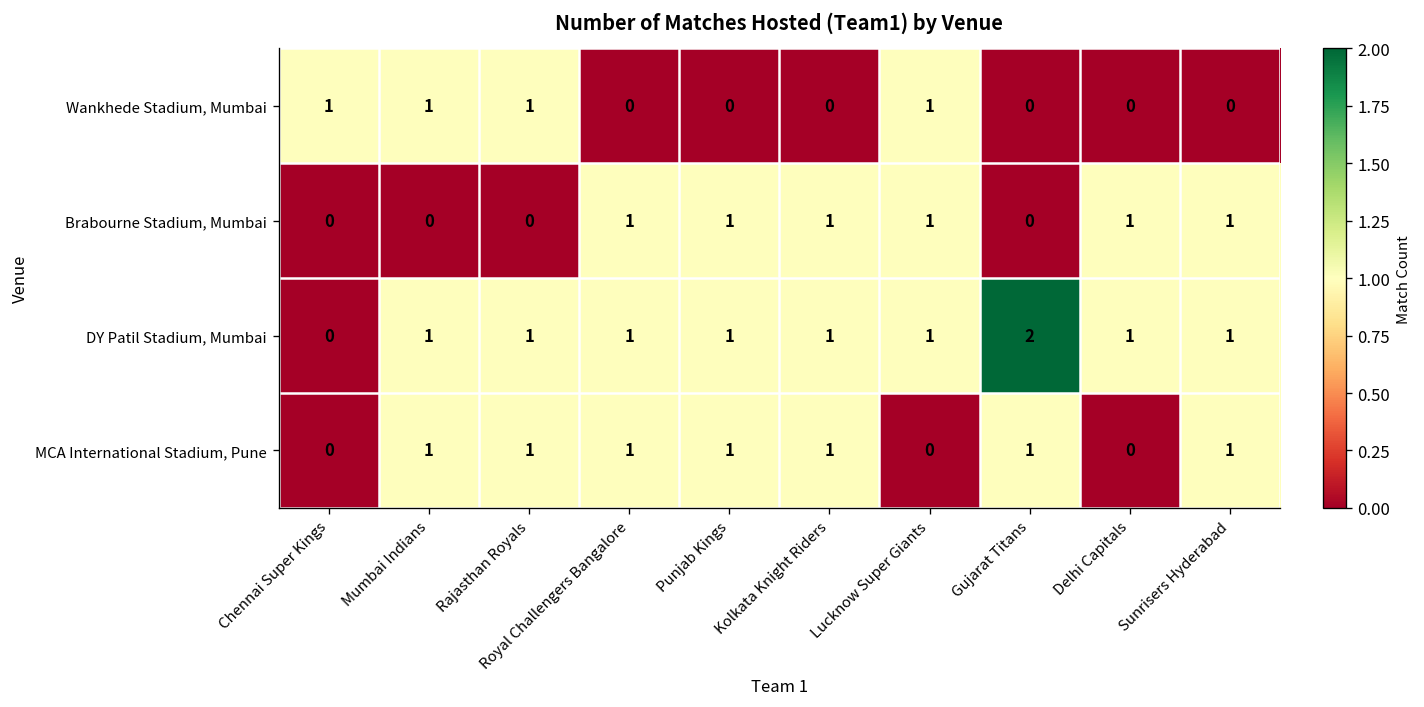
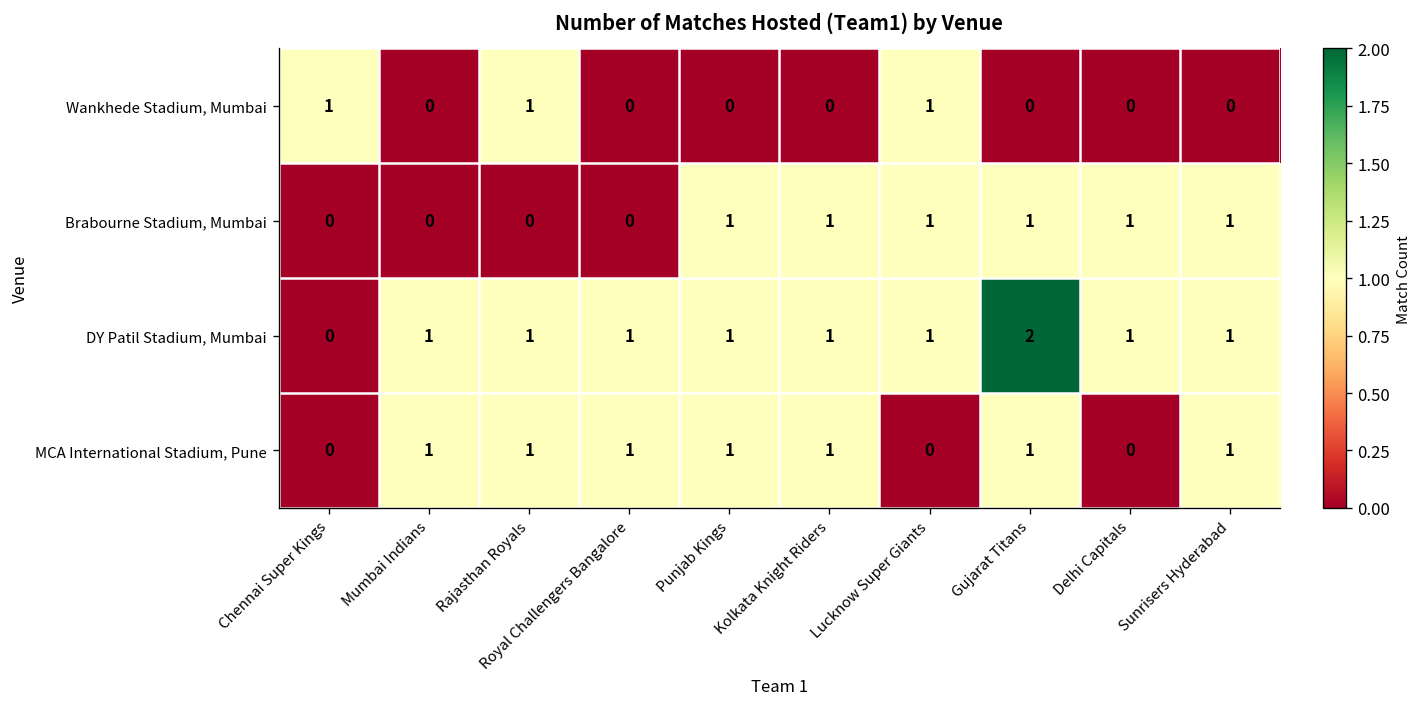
  {
    "Wankhede Stadium, Mumbai": {
      "Chennai Super Kings": 1,
-     "Mumbai Indians": 1,
+     "Mumbai Indians": 0,
      "Rajasthan Royals": 1,
      "Royal Challengers Bangalore": 0,
      "Punjab Kings": 0,
      "Kolkata Knight Riders": 0,
      "Lucknow Super Giants": 1,
      "Gujarat Titans": 0,
      "Delhi Capitals": 0,
      "Sunrisers Hyderabad": 0
    },
    "Brabourne Stadium, Mumbai": {
      "Chennai Super Kings": 0,
      "Mumbai Indians": 0,
      "Rajasthan Royals": 0,
-     "Royal Challengers Bangalore": 1,
+     "Royal Challengers Bangalore": 0,
      "Punjab Kings": 1,
      "Kolkata Knight Riders": 1,
      "Lucknow Super Giants": 1,
-     "Gujarat Titans": 0,
+     "Gujarat Titans": 1,
      "Delhi Capitals": 1,
      "Sunrisers Hyderabad": 1
    },
    "DY Patil Stadium, Mumbai": {
      "Chennai Super Kings": 0,
      "Mumbai Indians": 1,
      "Rajasthan Royals": 1,
      "Royal Challengers Bangalore": 1,
      "Punjab Kings": 1,
      "Kolkata Knight Riders": 1,
      "Lucknow Super Giants": 1,
      "Gujarat Titans": 2,
      "Delhi Capitals": 1,
      "Sunrisers Hyderabad": 1
    },
    "MCA International Stadium, Pune": {
      "Chennai Super Kings": 0,
      "Mumbai Indians": 1,
      "Rajasthan Royals": 1,
      "Royal Challengers Bangalore": 1,
      "Punjab Kings": 1,
      "Kolkata Knight Riders": 1,
      "Lucknow Super Giants": 0,
      "Gujarat Titans": 1,
      "Delhi Capitals": 0,
      "Sunrisers Hyderabad": 1
    }
  }
